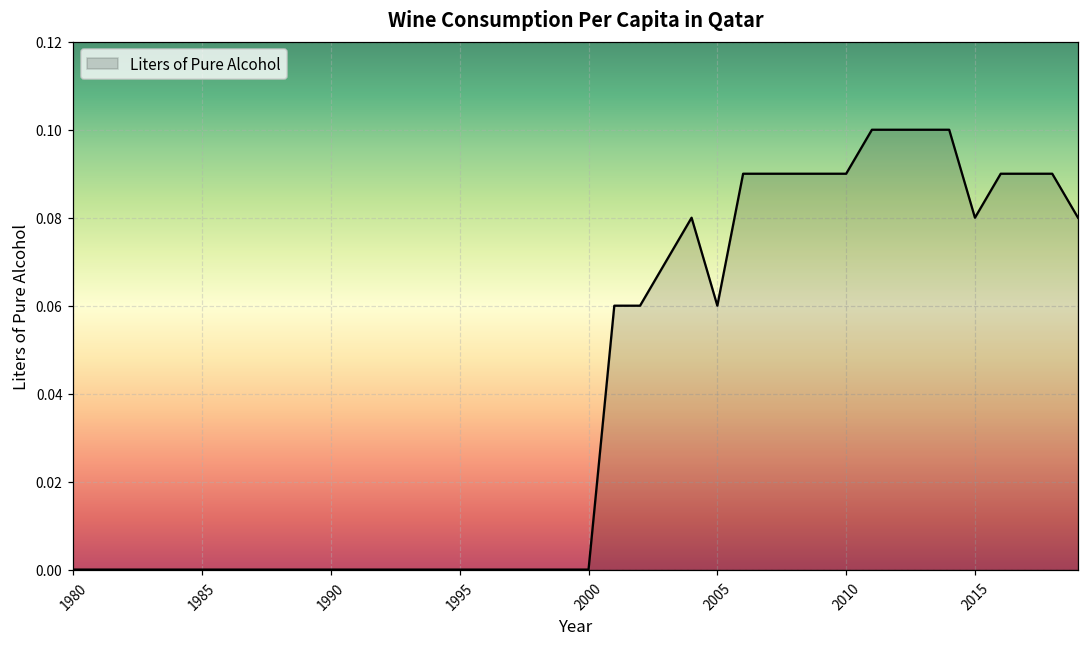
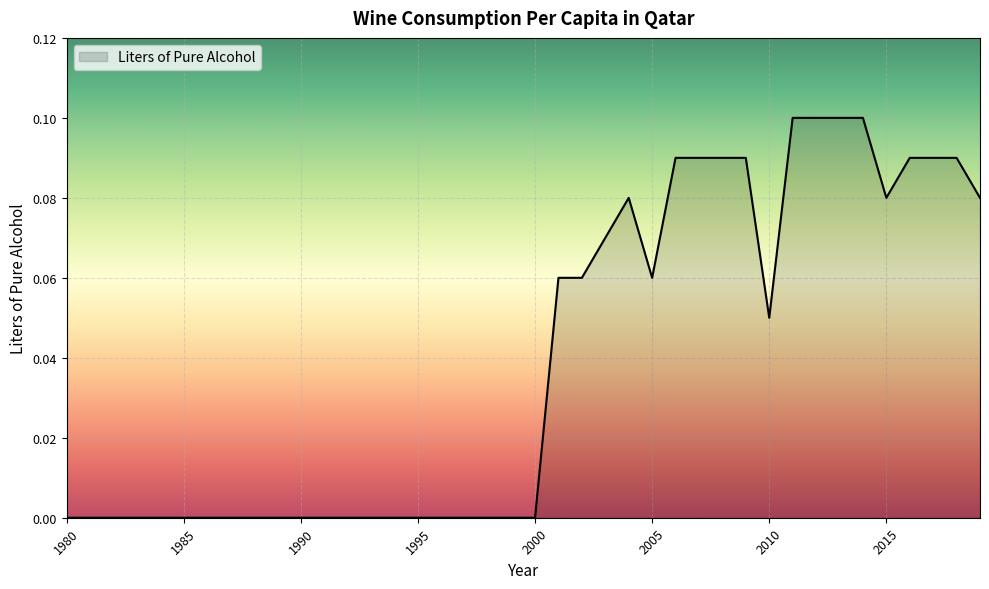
  {
    "1980": 0.00,
    "1985": 0.00,
    "1990": 0.00,
    "1995": 0.00,
    "2000": 0.00,
    "2005": 0.06,
-   "2010": 0.09,
+   "2010": 0.05,
    "2015": 0.08
  }
